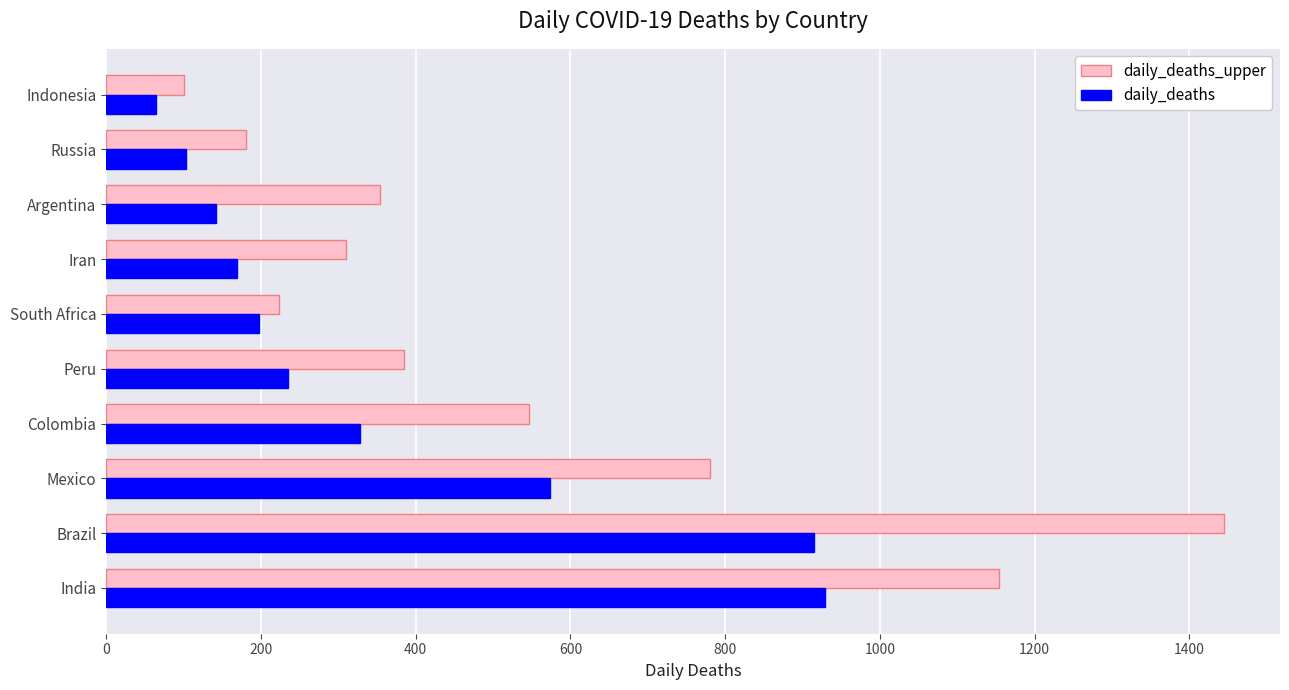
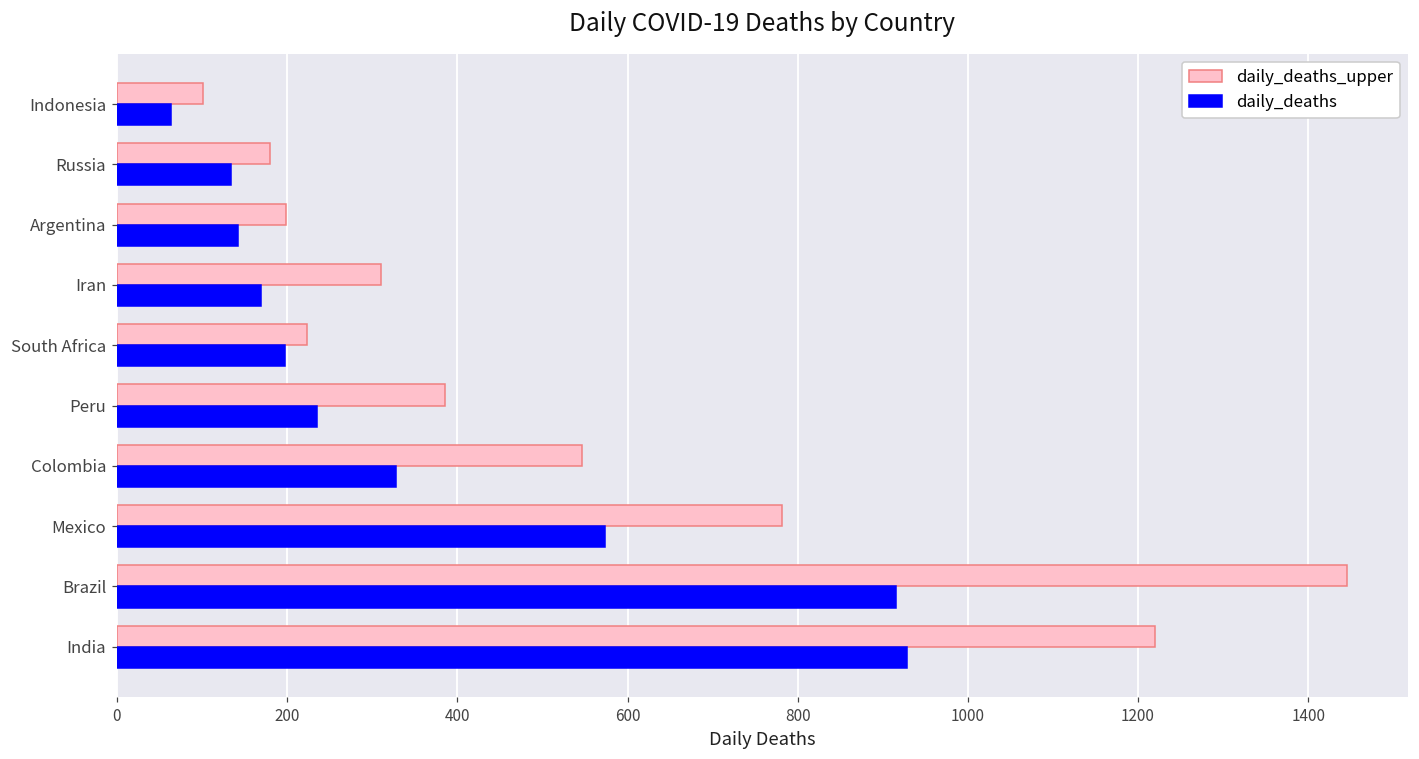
  {
    "daily_deaths_upper": {
      "Indonesia": 100,
      "Russia": 180,
-     "Argentina": 350,
+     "Argentina": 200,
      "Iran": 310,
      "South Africa": 220,
      "Peru": 390,
      "Colombia": 550,
      "Mexico": 780,
      "Brazil": 1450,
-     "India": 1150
+     "India": 1220
    },
    "daily_deaths": {
      "Indonesia": 60,
-     "Russia": 100,
+     "Russia": 130,
      "Argentina": 140,
      "Iran": 170,
      "South Africa": 200,
      "Peru": 240,
      "Colombia": 330,
      "Mexico": 570,
      "Brazil": 920,
      "India": 930
    }
  }
